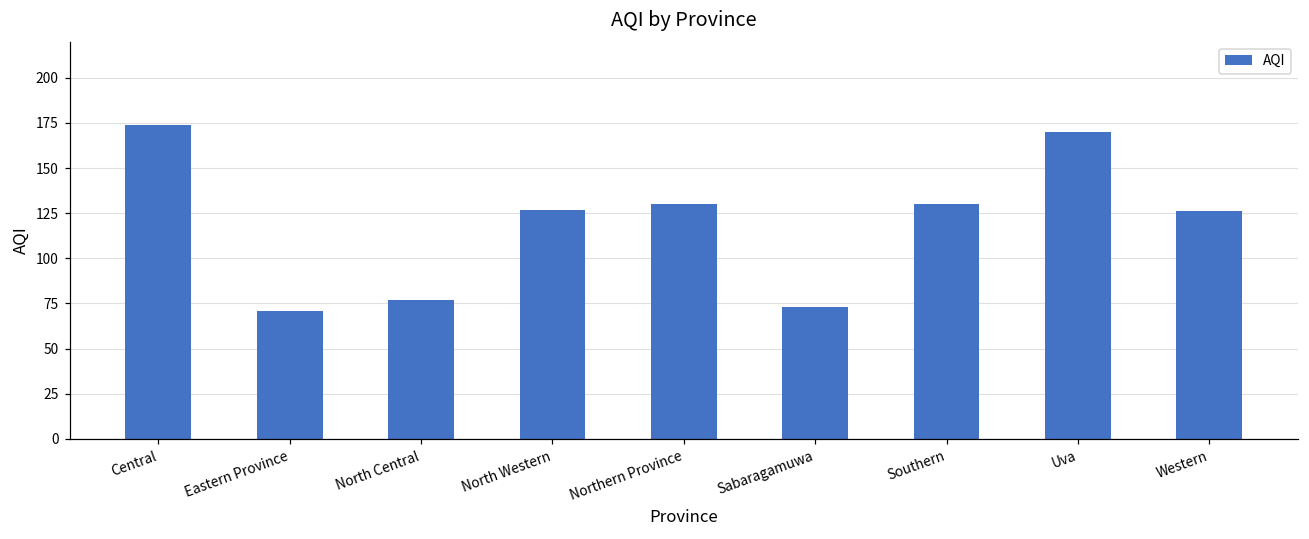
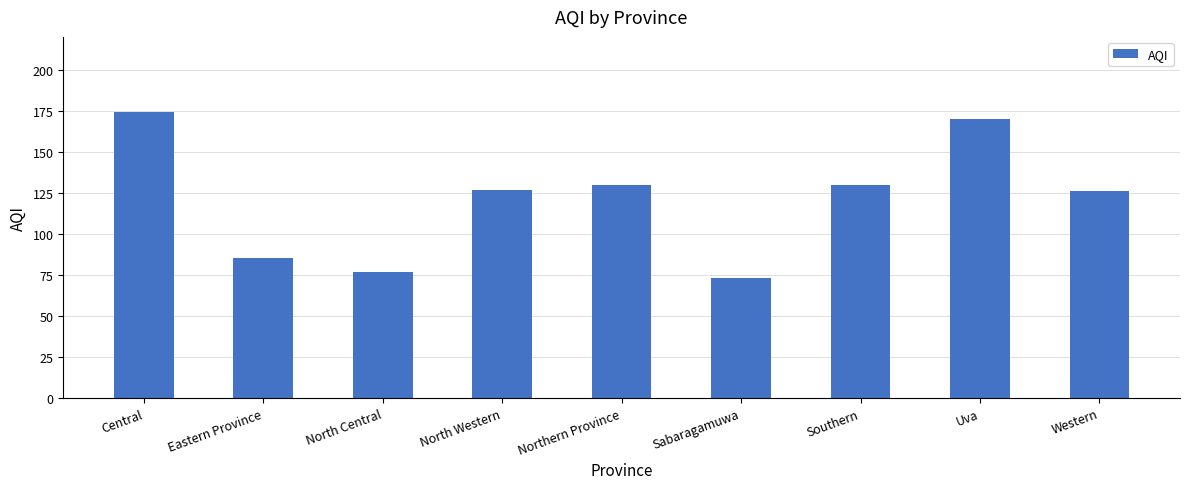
  {
    "Central": 174,
-   "Eastern Province": 71,
+   "Eastern Province": 85,
    "North Central": 77,
    "North Western": 127,
    "Northern Province": 130,
    "Sabaragamuwa": 73,
    "Southern": 130,
    "Uva": 170,
    "Western": 126
  }
